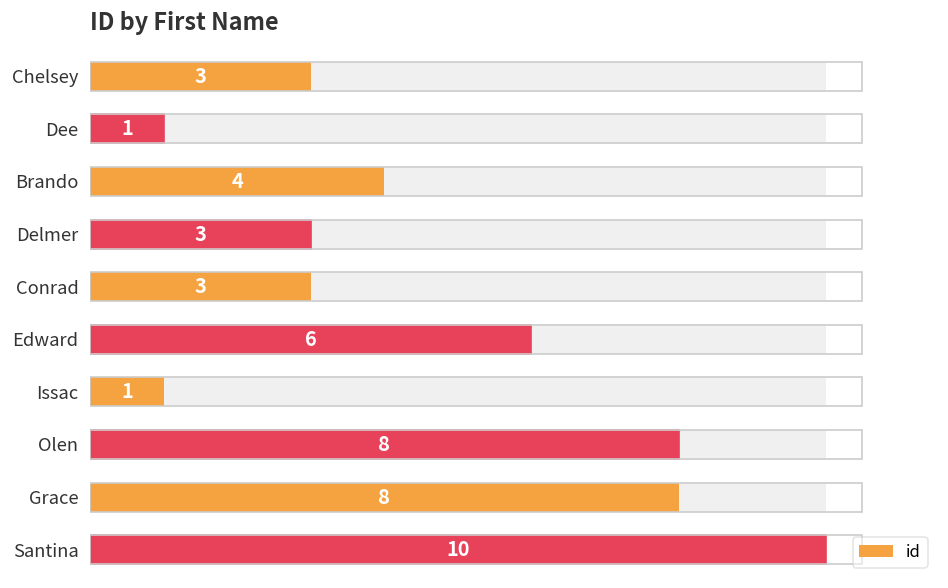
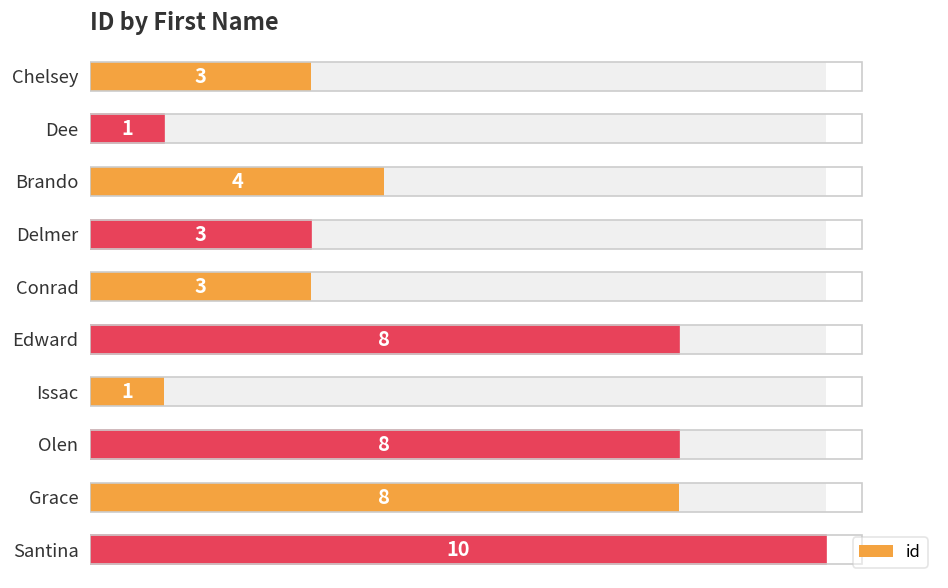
  {
    "id": {
-     "Edward": 6,
+     "Edward": 8,
      "Santina": 10
    }
  }
